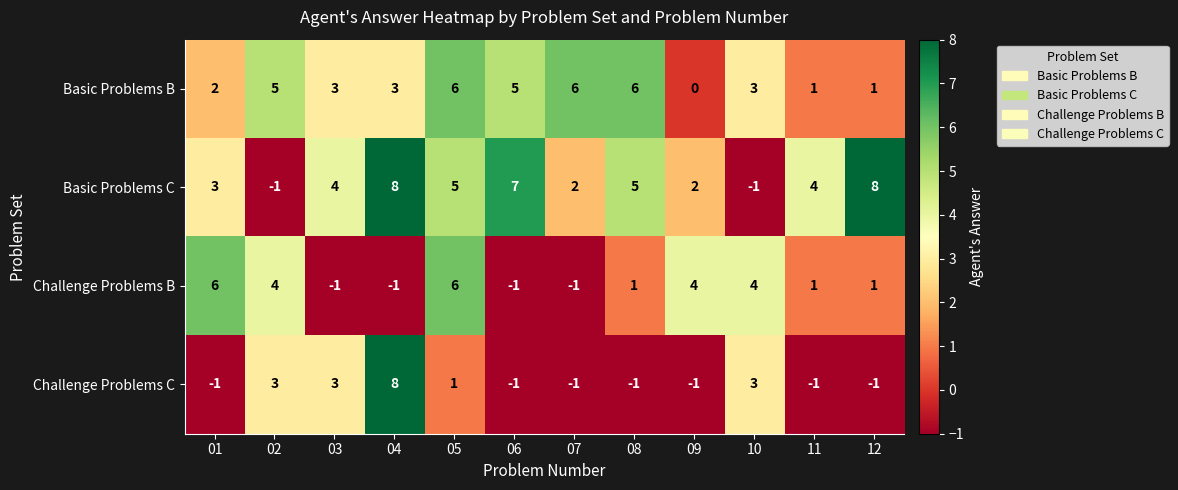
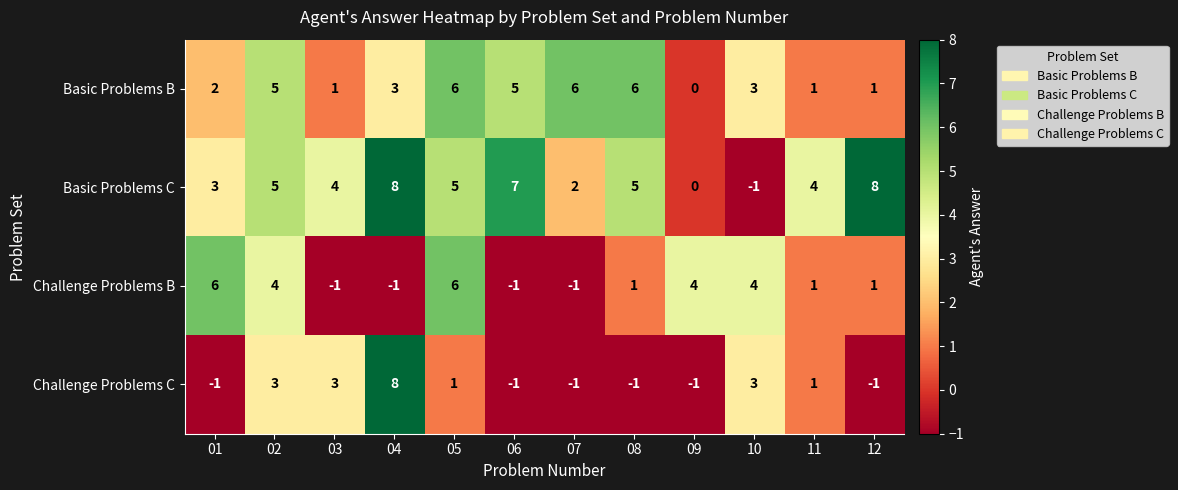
  {
    "Basic Problems B": {
      "01": 2,
      "02": 5,
-     "03": 3,
+     "03": 1,
      "04": 3,
      "05": 6,
      "06": 5,
      "07": 6,
      "08": 6,
      "09": 0,
      "10": 3,
      "11": 1,
      "12": 1
    },
    "Basic Problems C": {
      "01": 3,
-     "02": -1,
+     "02": 5,
      "03": 4,
      "04": 8,
      "05": 5,
      "06": 7,
      "07": 2,
      "08": 5,
-     "09": 2,
+     "09": 0,
      "10": -1,
      "11": 4,
      "12": 8
    },
    "Challenge Problems B": {
      "01": 6,
      "02": 4,
      "03": -1,
      "04": -1,
      "05": 6,
      "06": -1,
      "07": -1,
      "08": 1,
      "09": 4,
      "10": 4,
      "11": 1,
      "12": 1
    },
    "Challenge Problems C": {
      "01": -1,
      "02": 3,
      "03": 3,
      "04": 8,
      "05": 1,
      "06": -1,
      "07": -1,
      "08": -1,
      "09": -1,
      "10": 3,
-     "11": -1,
+     "11": 1,
      "12": -1
    }
  }
